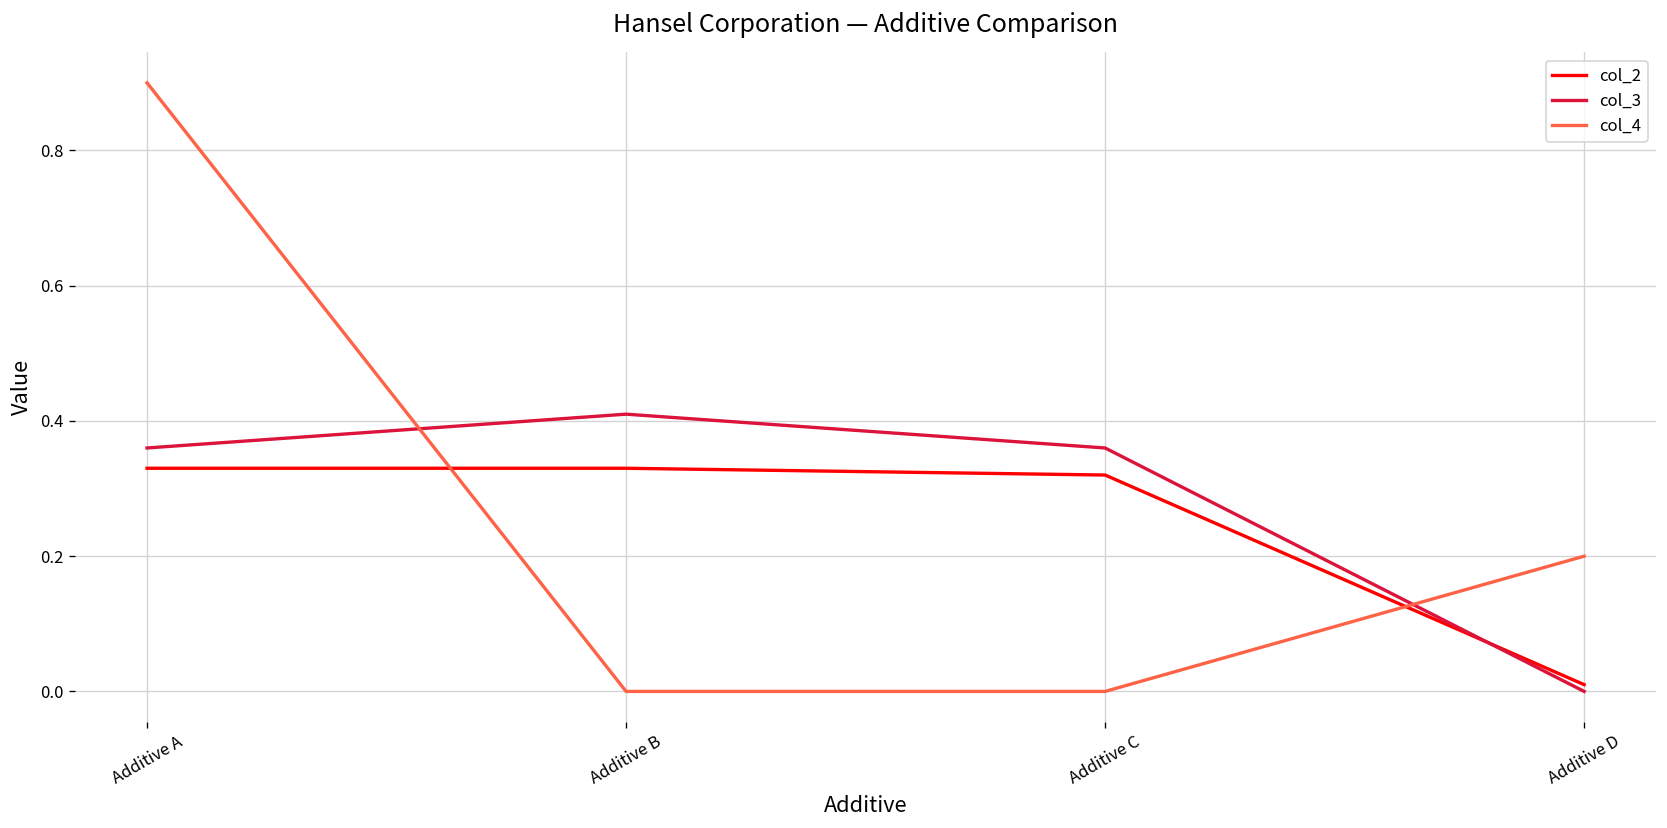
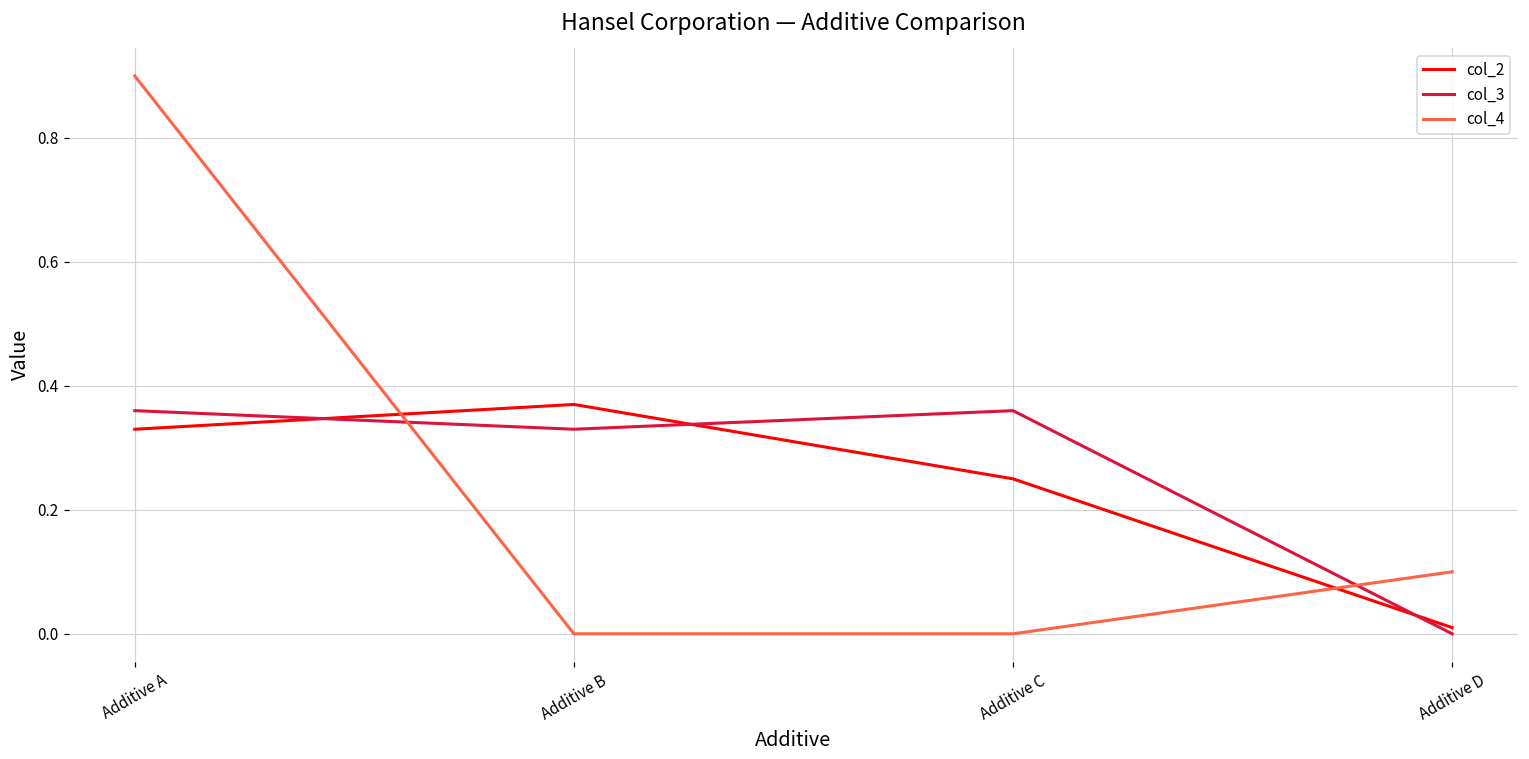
  {
    "col_2": {
      "Additive A": 0.33,
-     "Additive B": 0.33,
-     "Additive C": 0.32,
+     "Additive B": 0.37,
+     "Additive C": 0.25,
      "Additive D": 0.01
    },
    "col_3": {
      "Additive A": 0.36,
-     "Additive B": 0.41,
+     "Additive B": 0.33,
      "Additive C": 0.36,
      "Additive D": 0.00
    },
    "col_4": {
      "Additive A": 0.9,
      "Additive B": 0.0,
      "Additive C": 0.0,
-     "Additive D": 0.2
+     "Additive D": 0.1
    }
  }
